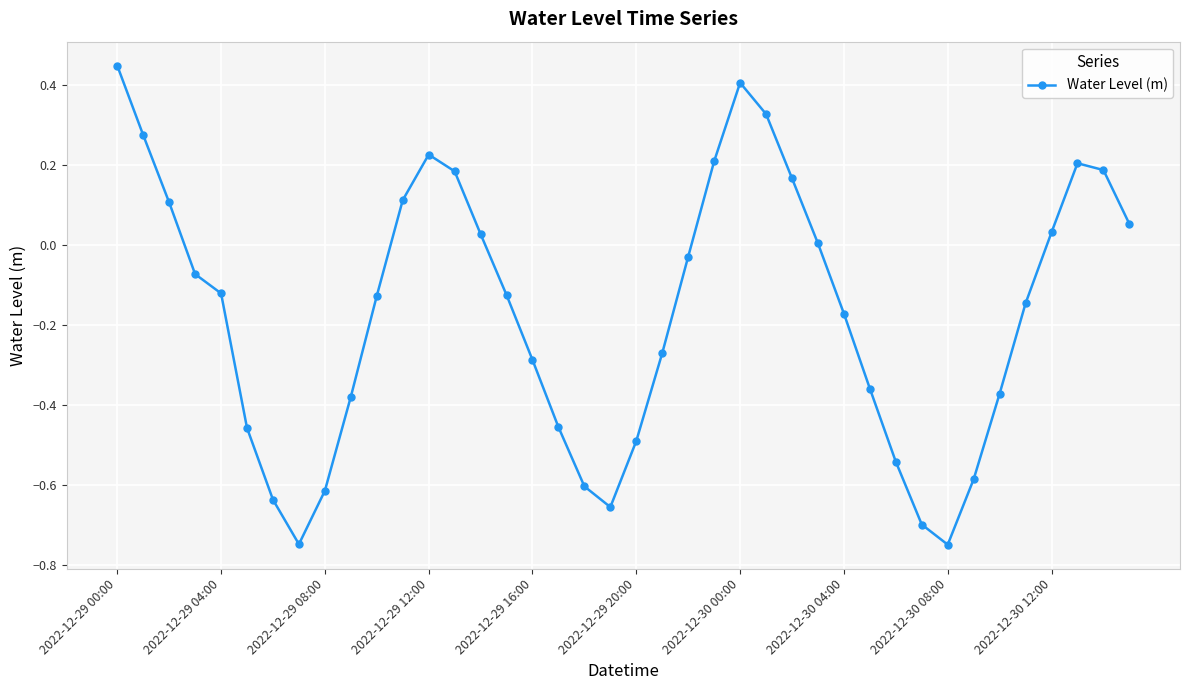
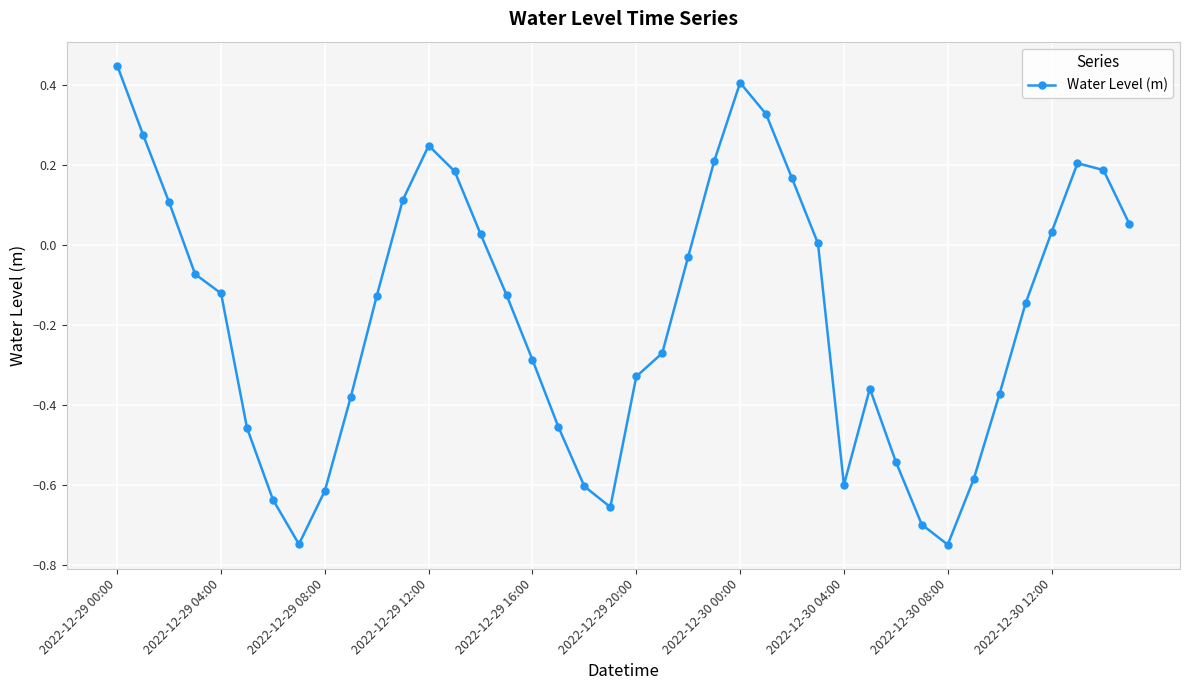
  {
    "2022-12-29 00:00": 0.45,
    "2022-12-29 04:00": -0.12,
    "2022-12-29 08:00": -0.62,
-   "2022-12-29 12:00": 0.23,
+   "2022-12-29 12:00": 0.25,
    "2022-12-29 16:00": -0.29,
-   "2022-12-29 20:00": -0.49,
+   "2022-12-29 20:00": -0.33,
    "2022-12-30 00:00": 0.40,
-   "2022-12-30 04:00": -0.17,
+   "2022-12-30 04:00": -0.60,
    "2022-12-30 08:00": -0.75,
    "2022-12-30 12:00": 0.03
  }
